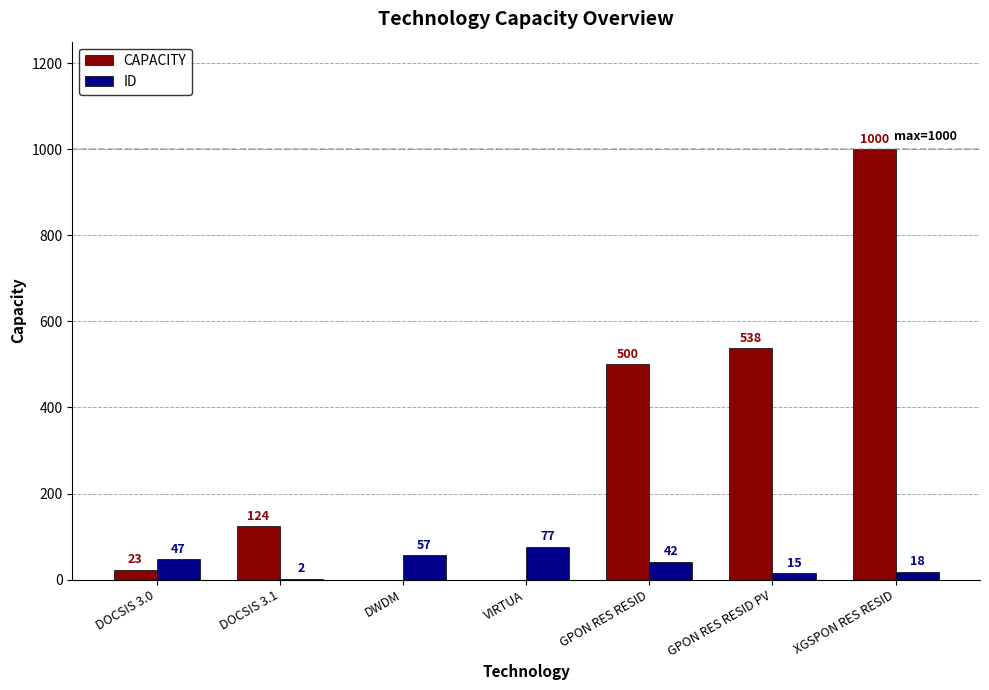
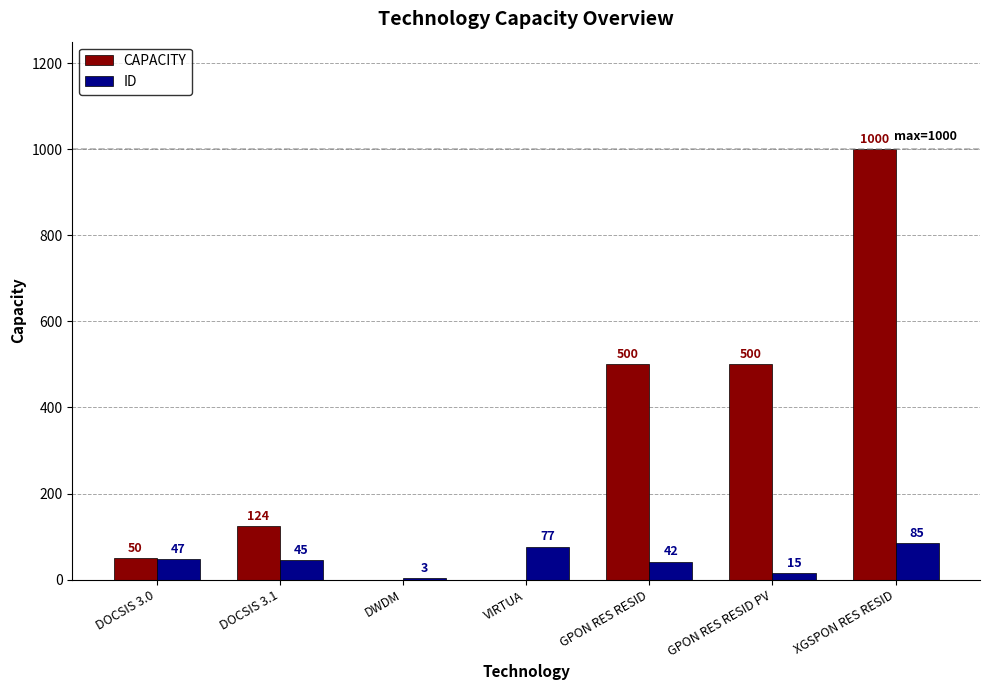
  {
    "CAPACITY": {
-     "DOCSIS 3.0": 23,
+     "DOCSIS 3.0": 50,
      "DOCSIS 3.1": 124,
      "GPON RES RESID": 500,
-     "GPON RES RESID PV": 538,
+     "GPON RES RESID PV": 500,
      "XGSPON RES RESID": 1000
    },
    "ID": {
      "DOCSIS 3.0": 47,
-     "DOCSIS 3.1": 2,
-     "DWDM": 57,
+     "DOCSIS 3.1": 45,
+     "DWDM": 3,
      "VIRTUA": 77,
      "GPON RES RESID": 42,
      "GPON RES RESID PV": 15,
-     "XGSPON RES RESID": 18
+     "XGSPON RES RESID": 85
    }
  }
